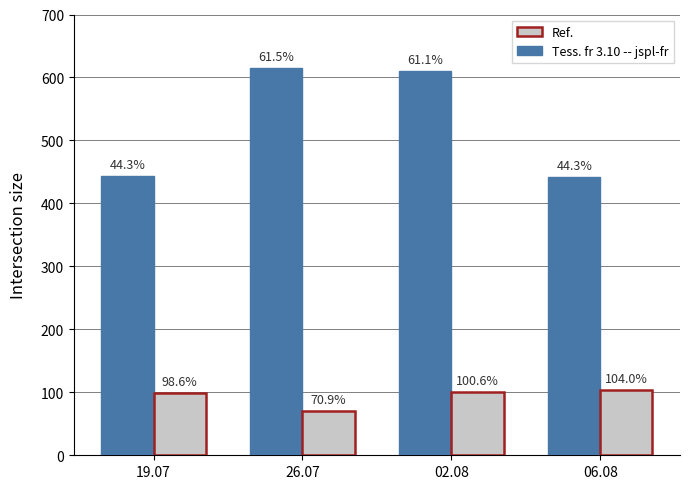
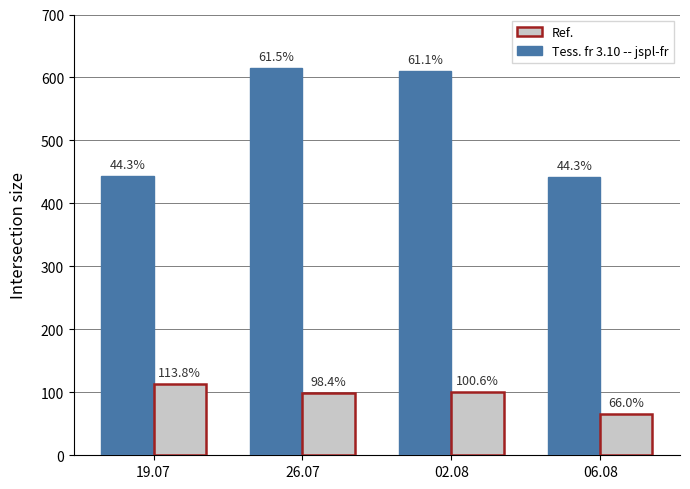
  {
    "Ref.": {
-     "19.07": "98.6%",
-     "26.07": "70.9%",
+     "19.07": "113.8%",
+     "26.07": "98.4%",
      "02.08": "100.6%",
-     "06.08": "104.0%"
+     "06.08": "66.0%"
    }
  }
